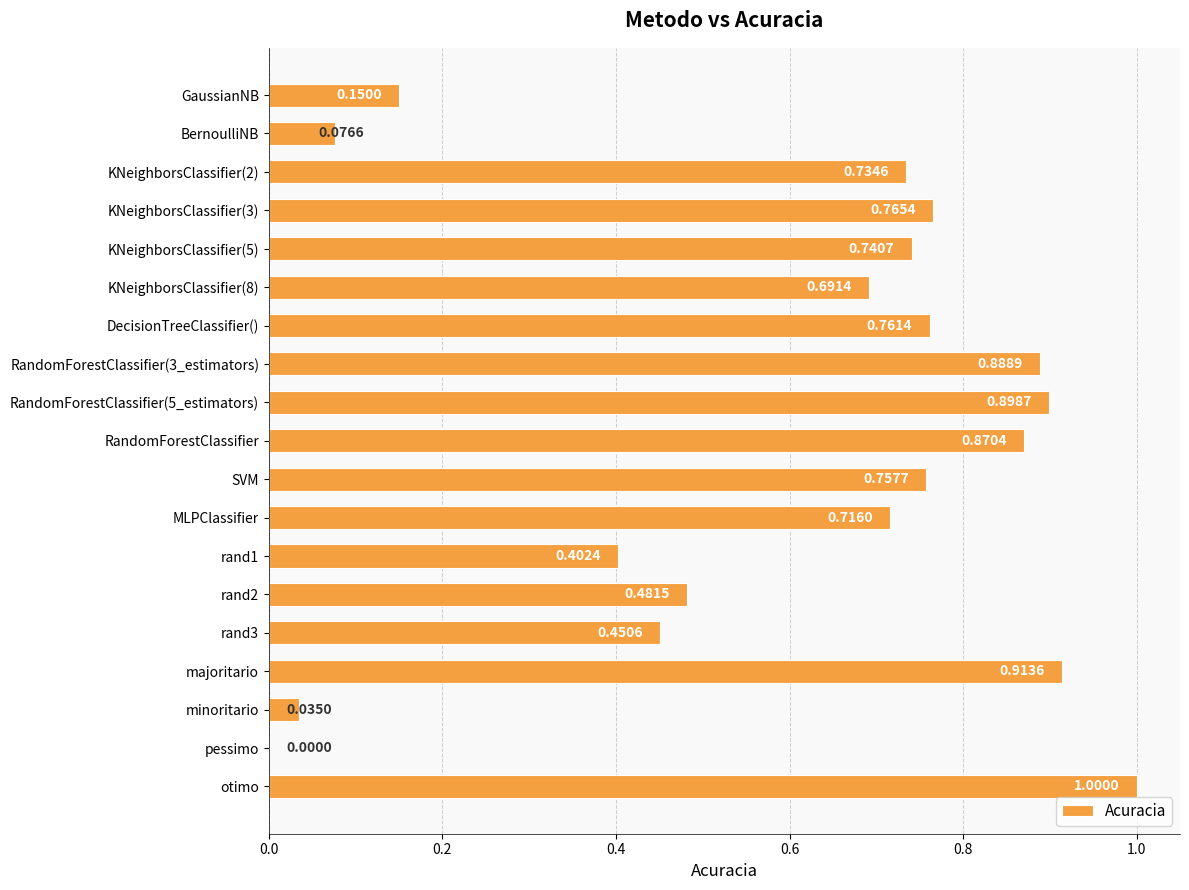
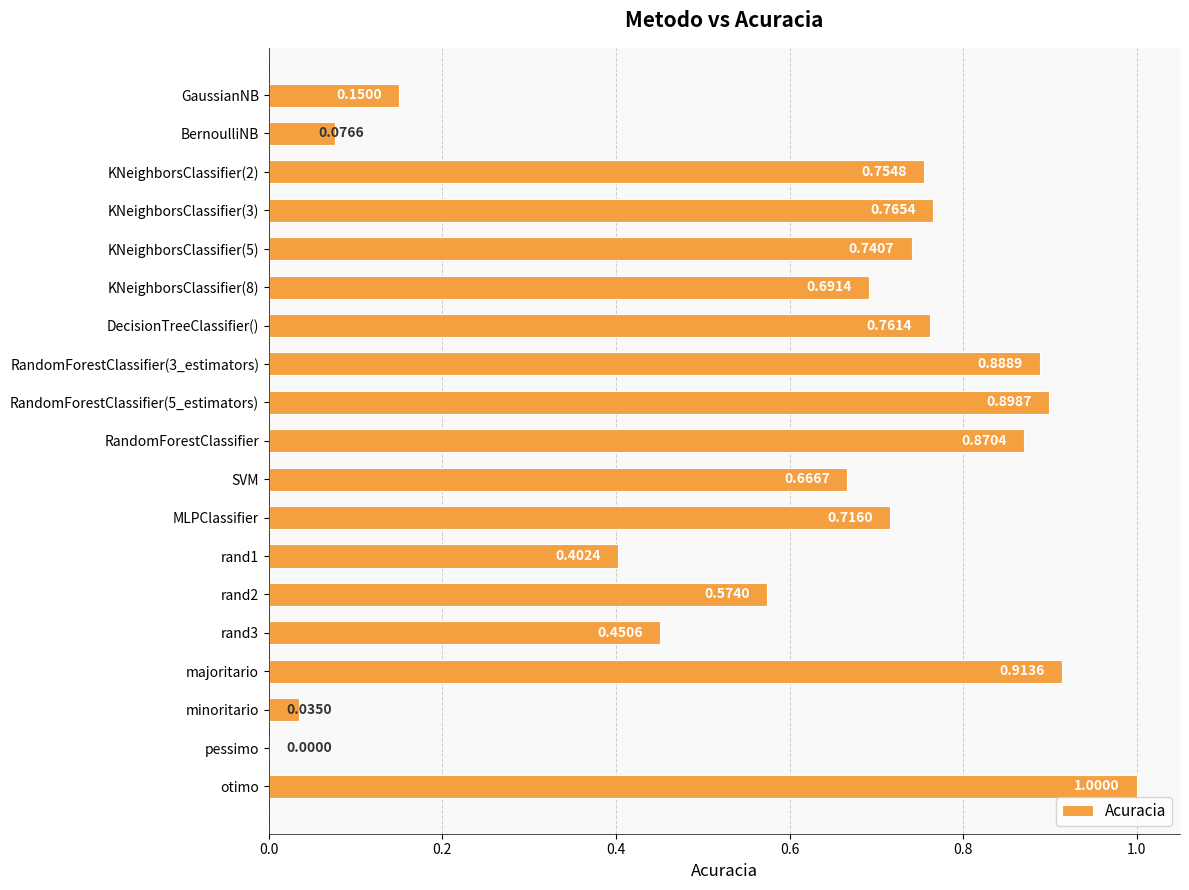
  {
    "GaussianNB": 0.1500,
    "BernoulliNB": 0.0766,
-   "KNeighborsClassifier(2)": 0.7346,
+   "KNeighborsClassifier(2)": 0.7548,
    "KNeighborsClassifier(3)": 0.7654,
    "KNeighborsClassifier(5)": 0.7407,
    "KNeighborsClassifier(8)": 0.6914,
    "DecisionTreeClassifier()": 0.7614,
    "RandomForestClassifier(3_estimators)": 0.8889,
    "RandomForestClassifier(5_estimators)": 0.8987,
    "RandomForestClassifier": 0.8704,
-   "SVM": 0.7577,
+   "SVM": 0.6667,
    "MLPClassifier": 0.7160,
    "rand1": 0.4024,
-   "rand2": 0.4815,
+   "rand2": 0.5740,
    "rand3": 0.4506,
    "majoritario": 0.9136,
    "minoritario": 0.0350,
    "pessimo": 0.0000,
    "otimo": 1.0000
  }
